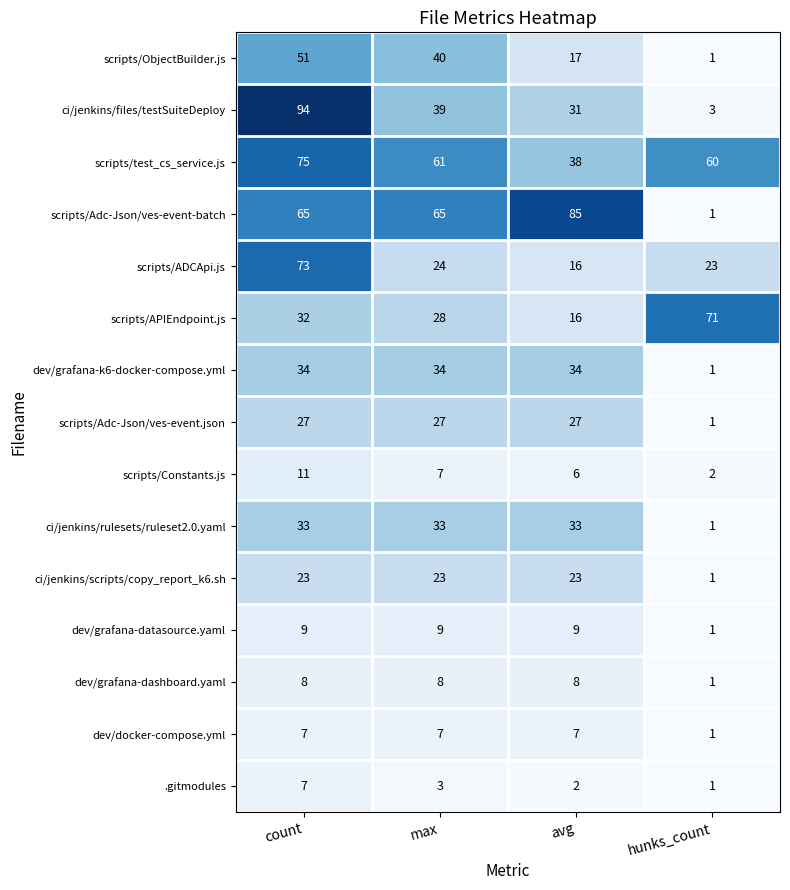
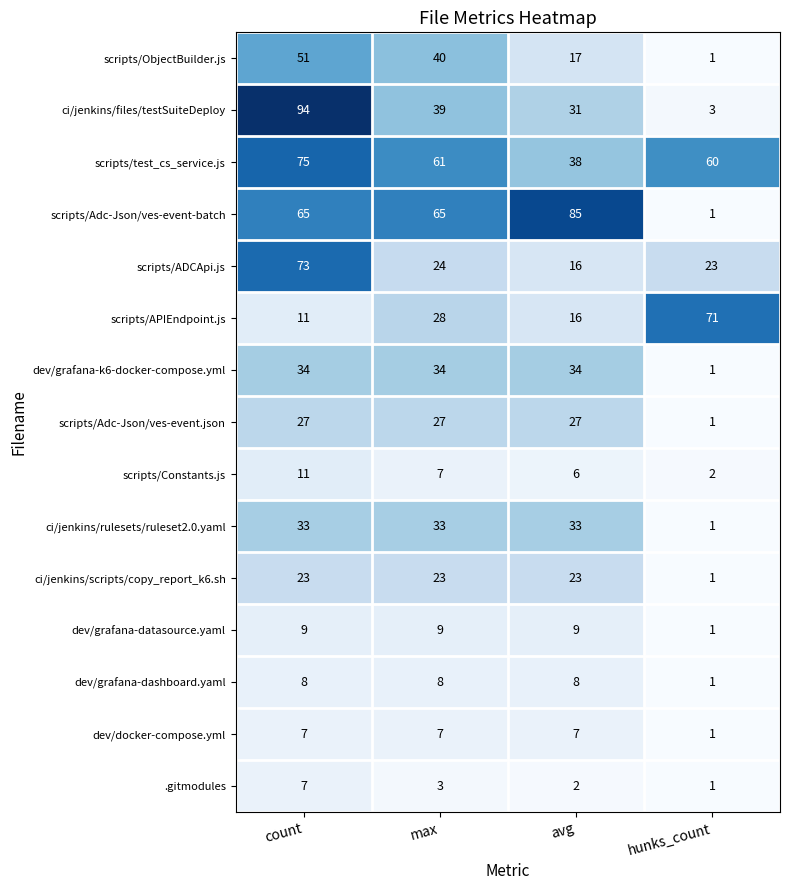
  {
    "scripts/ObjectBuilder.js": {
      "count": 51,
      "max": 40,
      "avg": 17,
      "hunks_count": 1
    },
    "ci/jenkins/files/testSuiteDeploy": {
      "count": 94,
      "max": 39,
      "avg": 31,
      "hunks_count": 3
    },
    "scripts/test_cs_service.js": {
      "count": 75,
      "max": 61,
      "avg": 38,
      "hunks_count": 60
    },
    "scripts/Adc-Json/ves-event-batch": {
      "count": 65,
      "max": 65,
      "avg": 85,
      "hunks_count": 1
    },
    "scripts/ADCApi.js": {
      "count": 73,
      "max": 24,
      "avg": 16,
      "hunks_count": 23
    },
    "scripts/APIEndpoint.js": {
-     "count": 32,
+     "count": 11,
      "max": 28,
      "avg": 16,
      "hunks_count": 71
    },
    "dev/grafana-k6-docker-compose.yml": {
      "count": 34,
      "max": 34,
      "avg": 34,
      "hunks_count": 1
    },
    "scripts/Adc-Json/ves-event.json": {
      "count": 27,
      "max": 27,
      "avg": 27,
      "hunks_count": 1
    },
    "scripts/Constants.js": {
      "count": 11,
      "max": 7,
      "avg": 6,
      "hunks_count": 2
    },
    "ci/jenkins/rulesets/ruleset2.0.yaml": {
      "count": 33,
      "max": 33,
      "avg": 33,
      "hunks_count": 1
    },
    "ci/jenkins/scripts/copy_report_k6.sh": {
      "count": 23,
      "max": 23,
      "avg": 23,
      "hunks_count": 1
    },
    "dev/grafana-datasource.yaml": {
      "count": 9,
      "max": 9,
      "avg": 9,
      "hunks_count": 1
    },
    "dev/grafana-dashboard.yaml": {
      "count": 8,
      "max": 8,
      "avg": 8,
      "hunks_count": 1
    },
    "dev/docker-compose.yml": {
      "count": 7,
      "max": 7,
      "avg": 7,
      "hunks_count": 1
    },
    ".gitmodules": {
      "count": 7,
      "max": 3,
      "avg": 2,
      "hunks_count": 1
    }
  }
